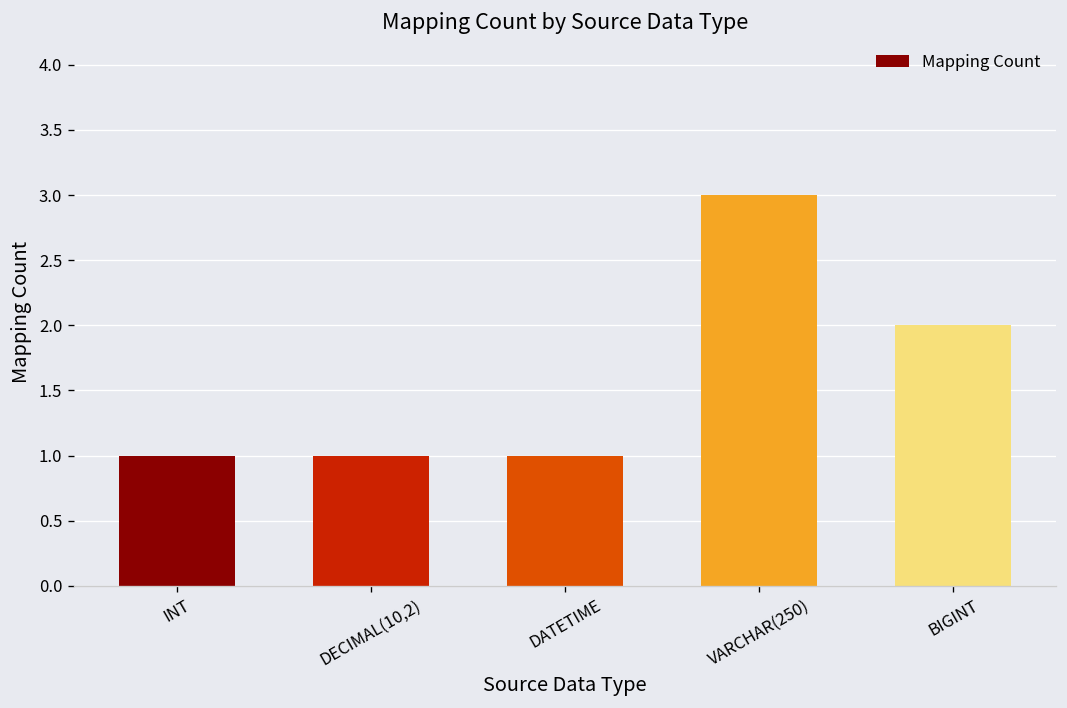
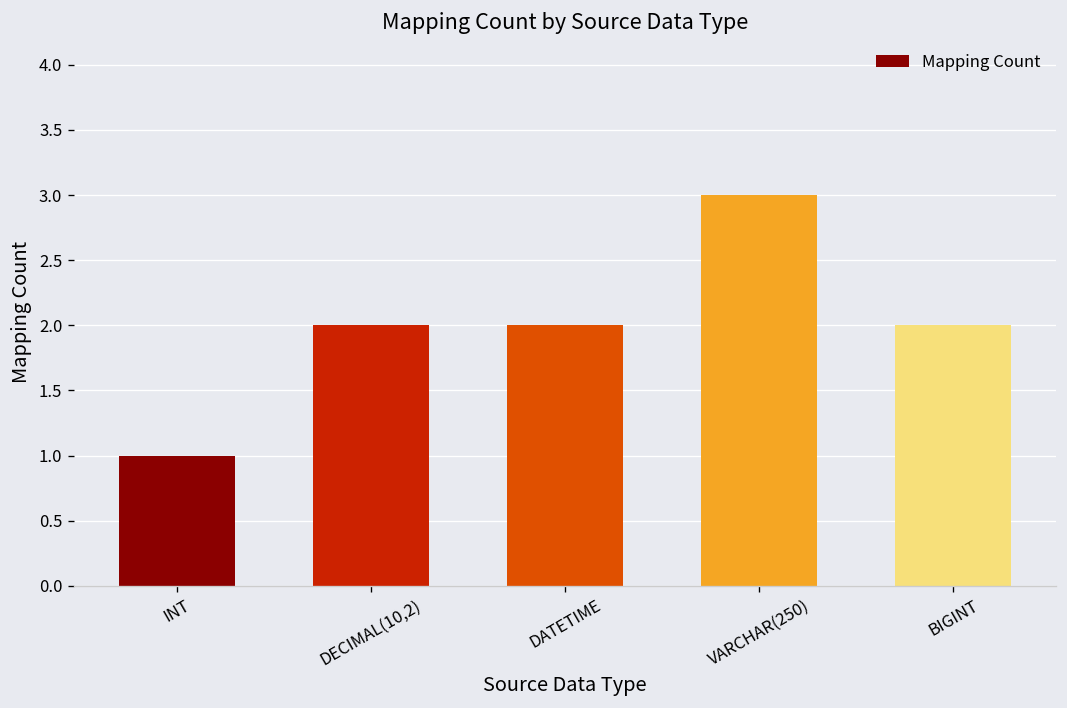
  {
    "INT": 1,
-   "DECIMAL(10,2)": 1,
-   "DATETIME": 1,
+   "DECIMAL(10,2)": 2,
+   "DATETIME": 2,
    "VARCHAR(250)": 3,
    "BIGINT": 2
  }
